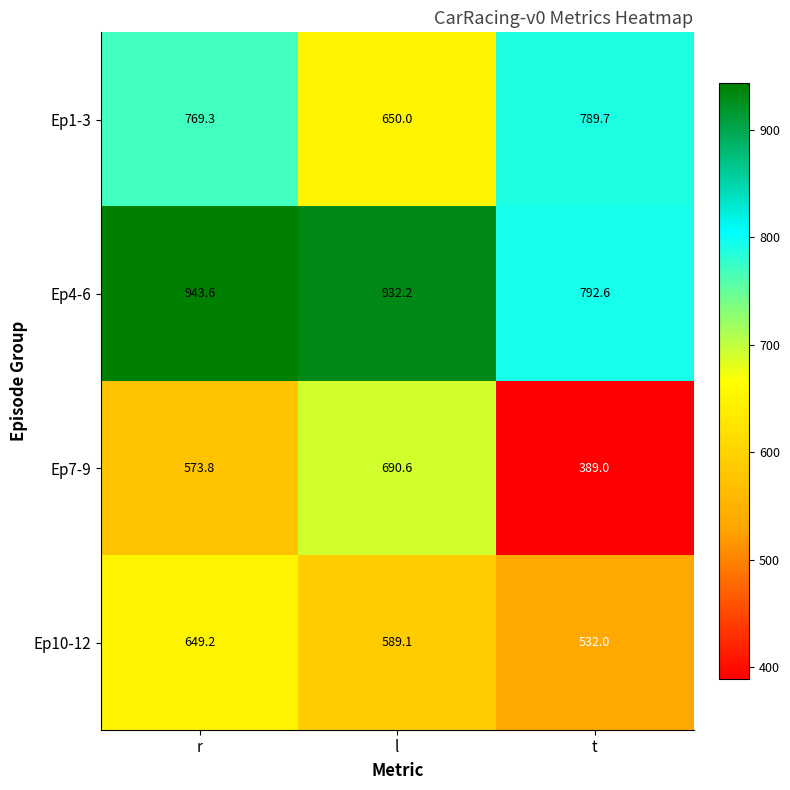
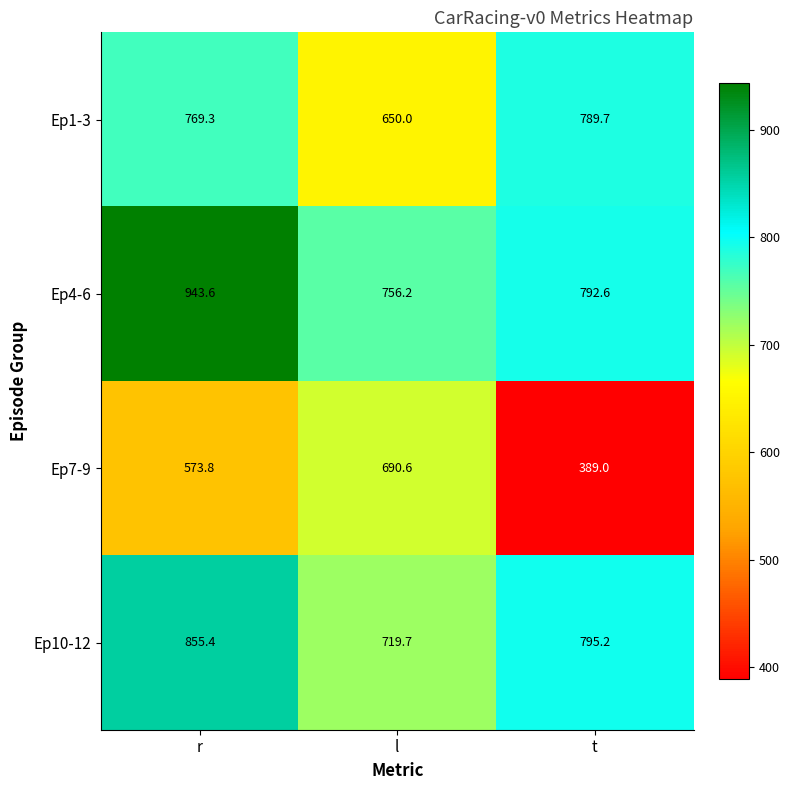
  {
    "Ep1-3": {
      "r": 769.3,
      "l": 650.0,
      "t": 789.7
    },
    "Ep4-6": {
      "r": 943.6,
-     "l": 932.2,
+     "l": 756.2,
      "t": 792.6
    },
    "Ep7-9": {
      "r": 573.8,
      "l": 690.6,
      "t": 389.0
    },
    "Ep10-12": {
-     "r": 649.2,
-     "l": 589.1,
-     "t": 532.0
+     "r": 855.4,
+     "l": 719.7,
+     "t": 795.2
    }
  }
